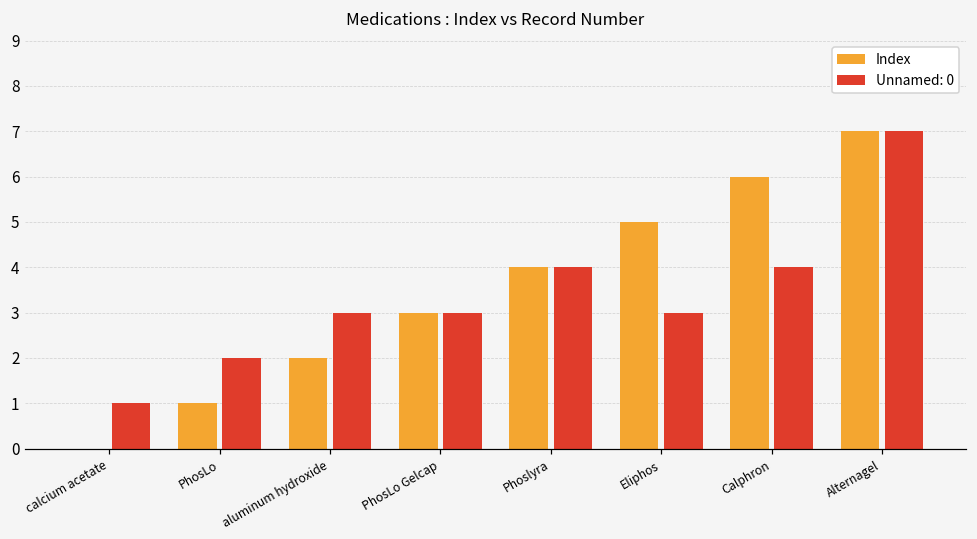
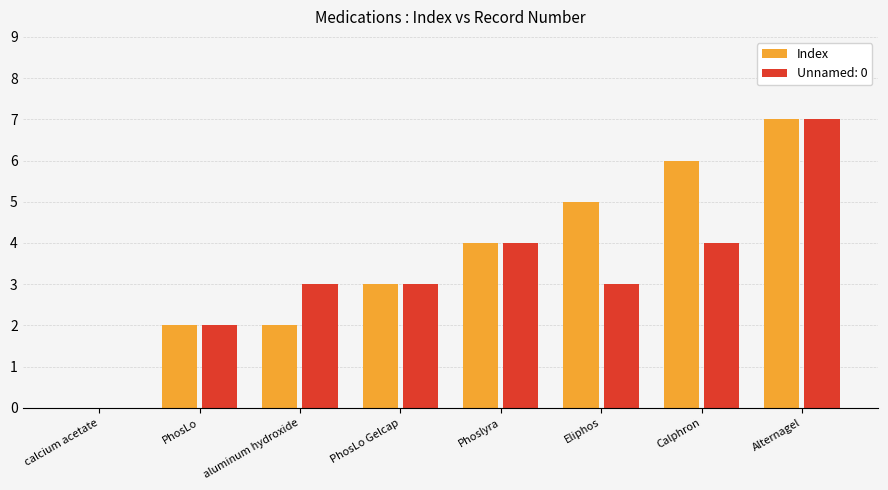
  {
    "Index": {
      "calcium acetate": 0,
-     "PhosLo": 1,
+     "PhosLo": 2,
      "aluminum hydroxide": 2,
      "PhosLo Gelcap": 3,
      "Phoslyra": 4,
      "Eliphos": 5,
      "Calphron": 6,
      "Alternagel": 7
    },
    "Unnamed: 0": {
-     "calcium acetate": 1,
+     "calcium acetate": 0,
      "PhosLo": 2,
      "aluminum hydroxide": 3,
      "PhosLo Gelcap": 3,
      "Phoslyra": 4,
      "Eliphos": 3,
      "Calphron": 4,
      "Alternagel": 7
    }
  }
